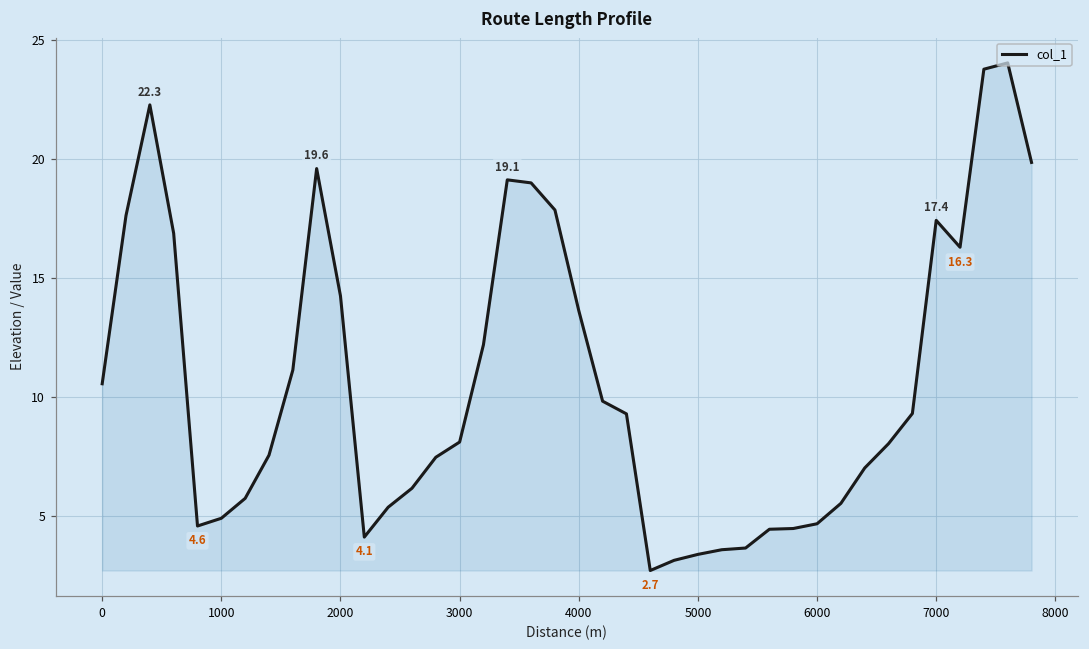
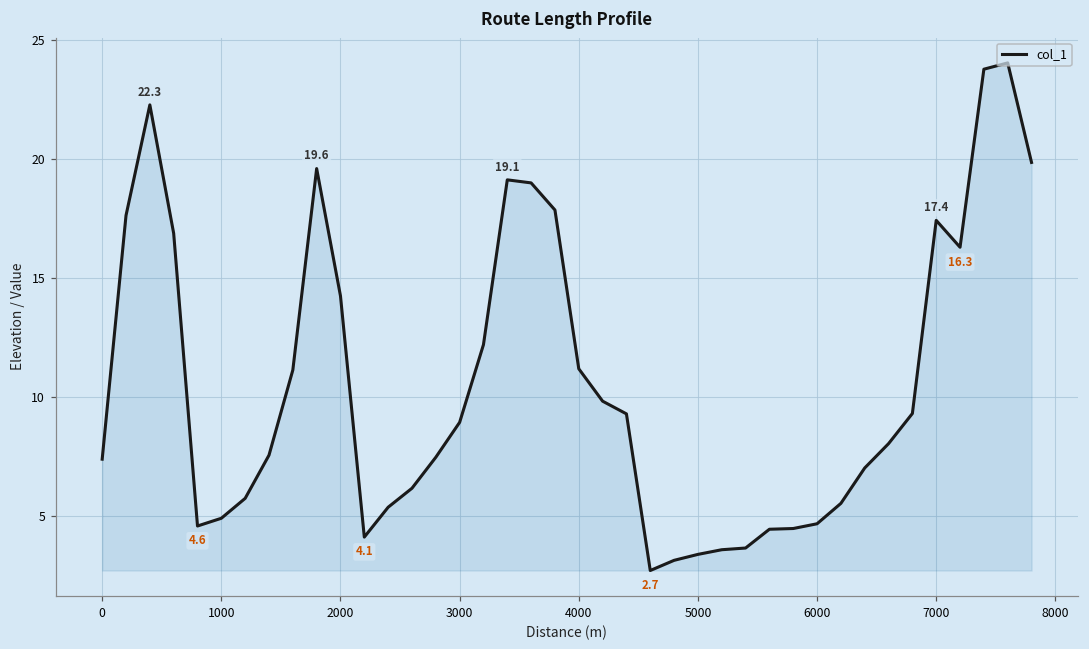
  {
-   "0": 10.6,
+   "0": 7.4,
    "1000": 4.9,
    "2000": 14.2,
-   "3000": 8.1,
-   "4000": 13.6,
+   "3000": 8.9,
+   "4000": 11.2,
    "5000": 3.4,
    "6000": 4.7
  }
